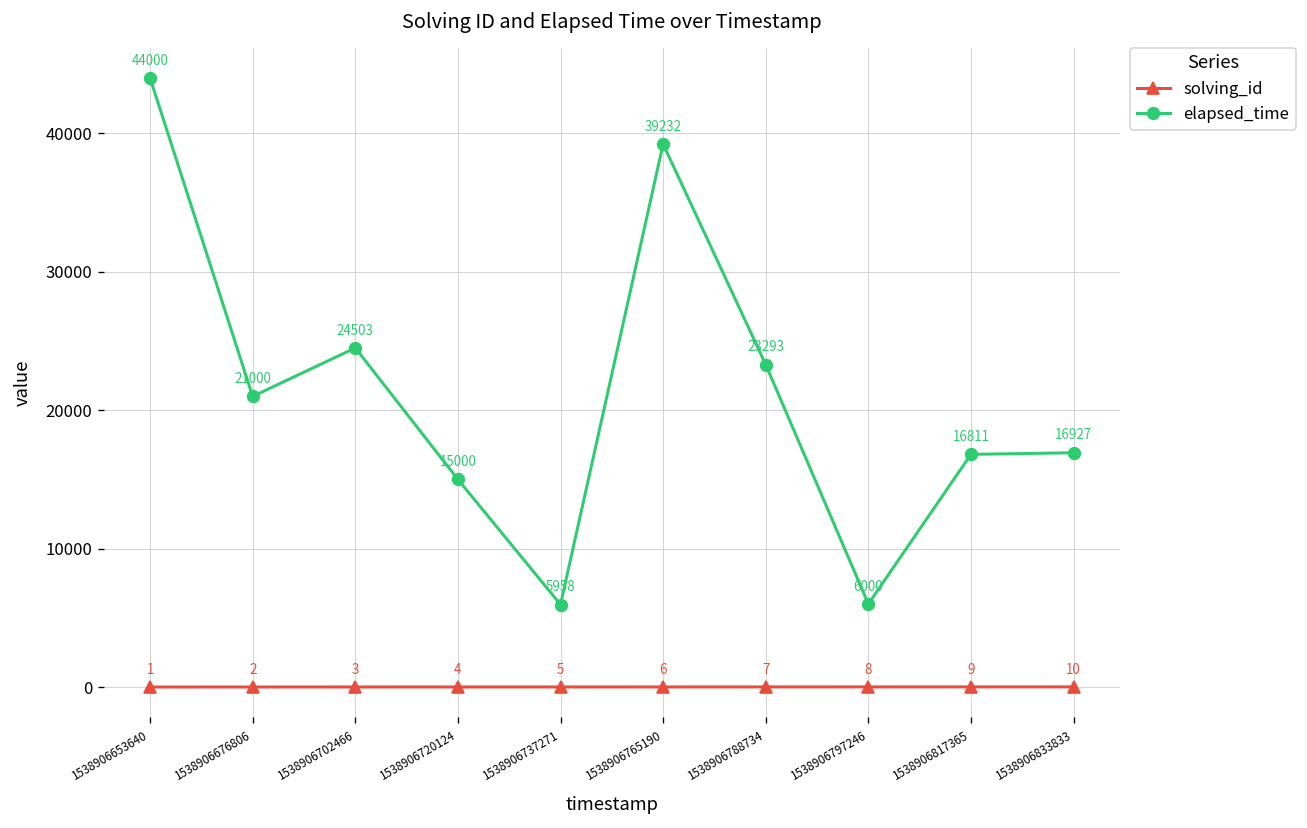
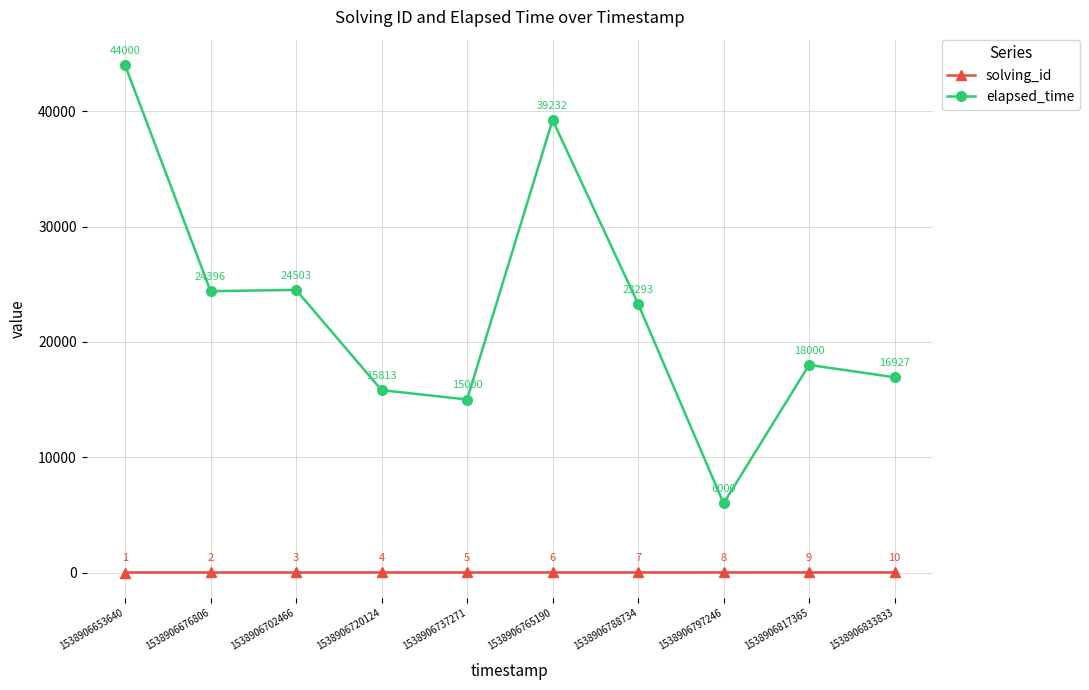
  {
    "solving_id": {
      "1538906653640": 1,
      "1538906676806": 2,
      "1538906702466": 3,
      "1538906720124": 4,
      "1538906737271": 5,
      "1538906765190": 6,
      "1538906788734": 7,
      "1538906797246": 8,
      "1538906817365": 9,
      "1538906833833": 10
    },
    "elapsed_time": {
      "1538906653640": 44000,
-     "1538906676806": 21000,
+     "1538906676806": 24396,
      "1538906702466": 24503,
-     "1538906720124": 15000,
-     "1538906737271": 5958,
+     "1538906720124": 15813,
+     "1538906737271": 15000,
      "1538906765190": 39232,
      "1538906788734": 23293,
      "1538906797246": 6000,
-     "1538906817365": 16811,
+     "1538906817365": 18000,
      "1538906833833": 16927
    }
  }
